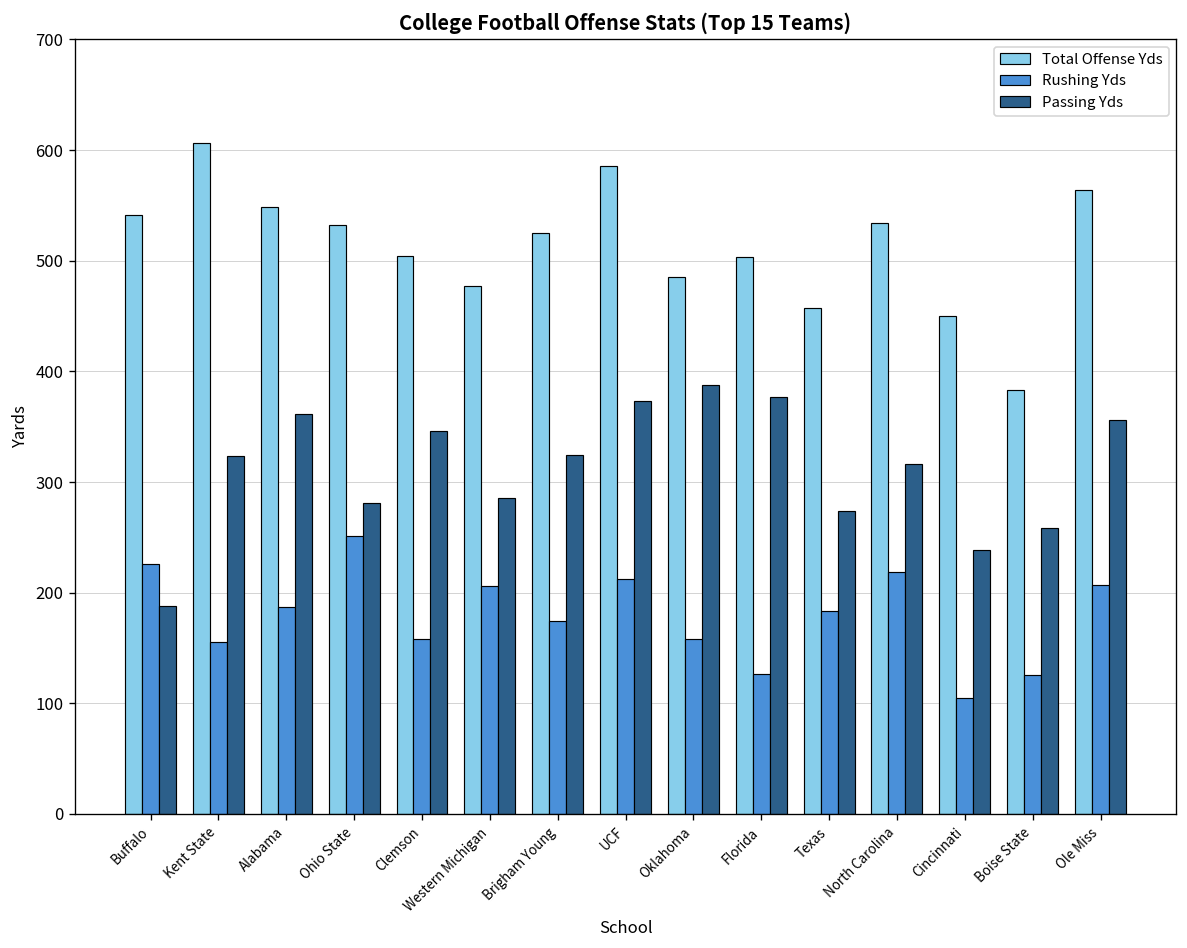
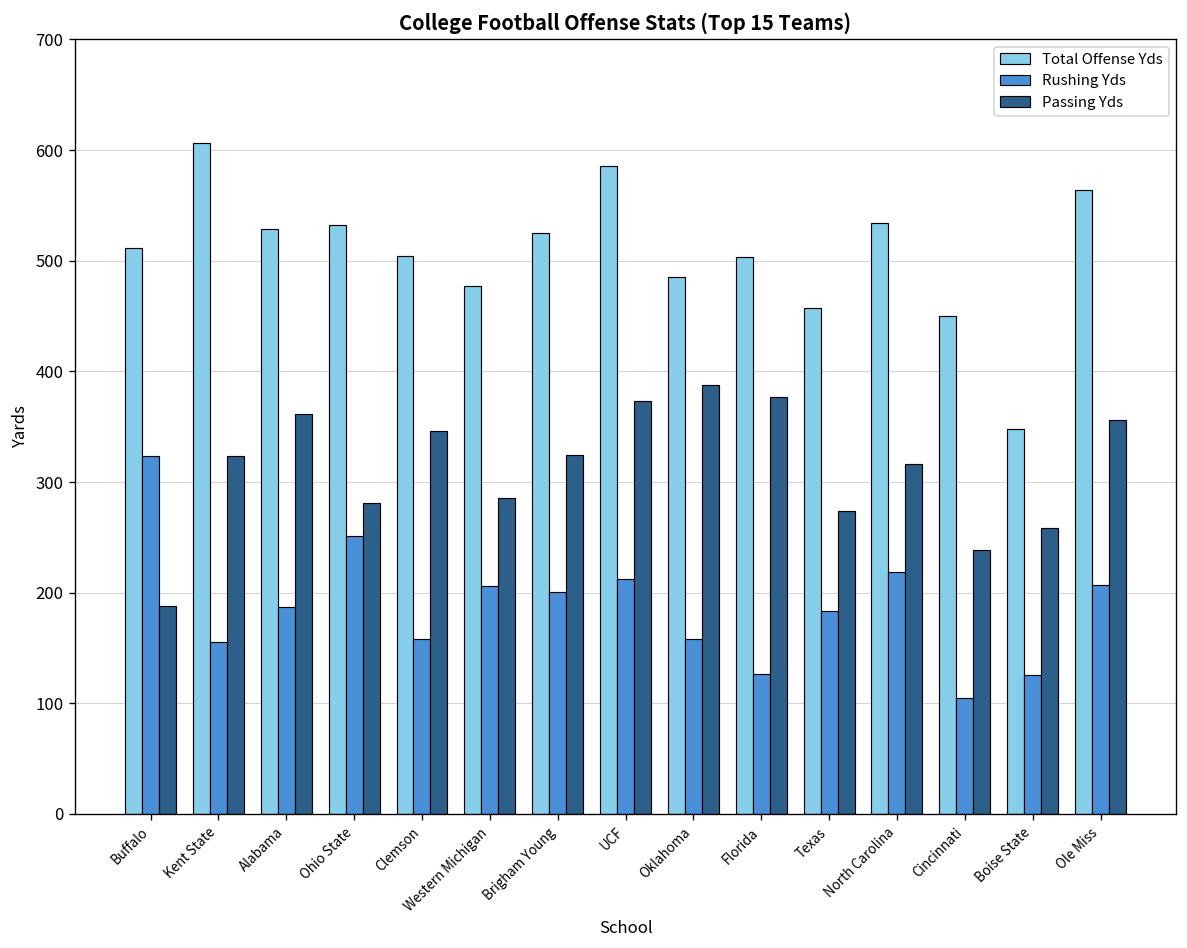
  {
    "Total Offense Yds": {
-     "Buffalo": 540,
+     "Buffalo": 510,
      "Kent State": 610,
-     "Alabama": 550,
+     "Alabama": 530,
      "Ohio State": 530,
      "Clemson": 500,
      "Western Michigan": 480,
      "Brigham Young": 530,
      "UCF": 590,
      "Oklahoma": 490,
      "Florida": 500,
      "Texas": 460,
      "North Carolina": 530,
      "Cincinnati": 450,
-     "Boise State": 380,
+     "Boise State": 350,
      "Ole Miss": 560
    },
    "Rushing Yds": {
-     "Buffalo": 230,
+     "Buffalo": 320,
      "Kent State": 160,
      "Alabama": 190,
      "Ohio State": 250,
      "Clemson": 160,
      "Western Michigan": 210,
-     "Brigham Young": 170,
+     "Brigham Young": 200,
      "UCF": 210,
      "Oklahoma": 160,
      "Florida": 130,
      "Texas": 180,
      "North Carolina": 220,
      "Cincinnati": 100,
      "Boise State": 130,
      "Ole Miss": 210
    },
    "Passing Yds": {
      "Buffalo": 190,
      "Kent State": 320,
      "Alabama": 360,
      "Ohio State": 280,
      "Clemson": 350,
      "Western Michigan": 290,
      "Brigham Young": 320,
      "UCF": 370,
      "Oklahoma": 390,
      "Florida": 380,
      "Texas": 270,
      "North Carolina": 320,
      "Cincinnati": 240,
      "Boise State": 260,
      "Ole Miss": 360
    }
  }
